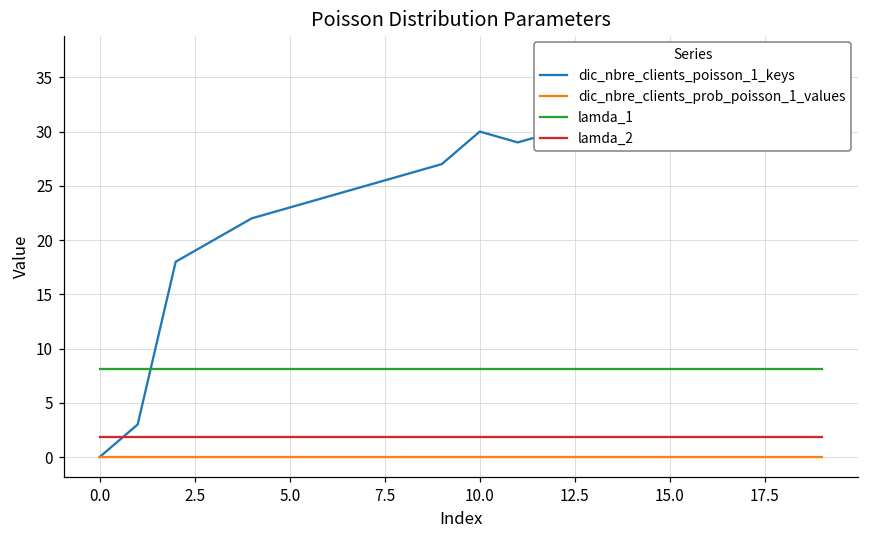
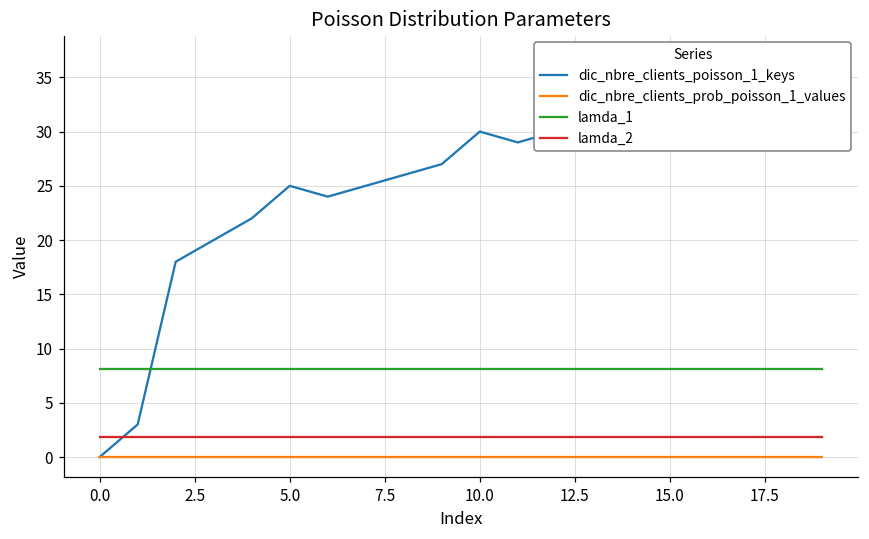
  {
    "dic_nbre_clients_poisson_1_keys": {
-     "5.0": 23,
+     "5.0": 25,
      "10.0": 30
    },
    "dic_nbre_clients_prob_poisson_1_values": {
      "5.0": 0,
      "10.0": 0,
      "15.0": 0
    },
    "lamda_1": {
      "0.0": 8,
      "5.0": 8,
      "10.0": 8,
      "15.0": 8
    },
    "lamda_2": {
      "0.0": 2,
      "5.0": 2,
      "10.0": 2,
      "15.0": 2
    }
  }
